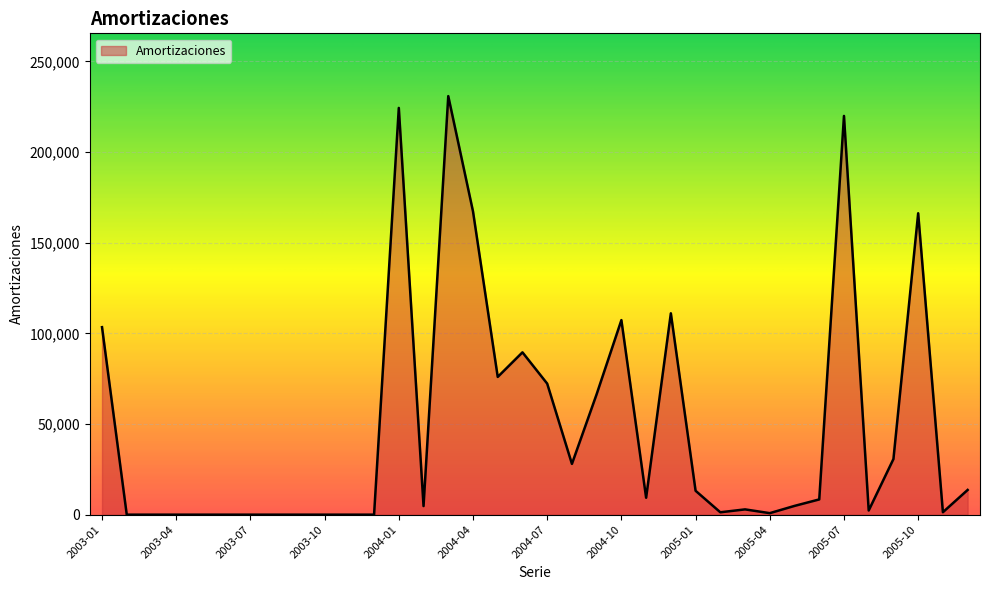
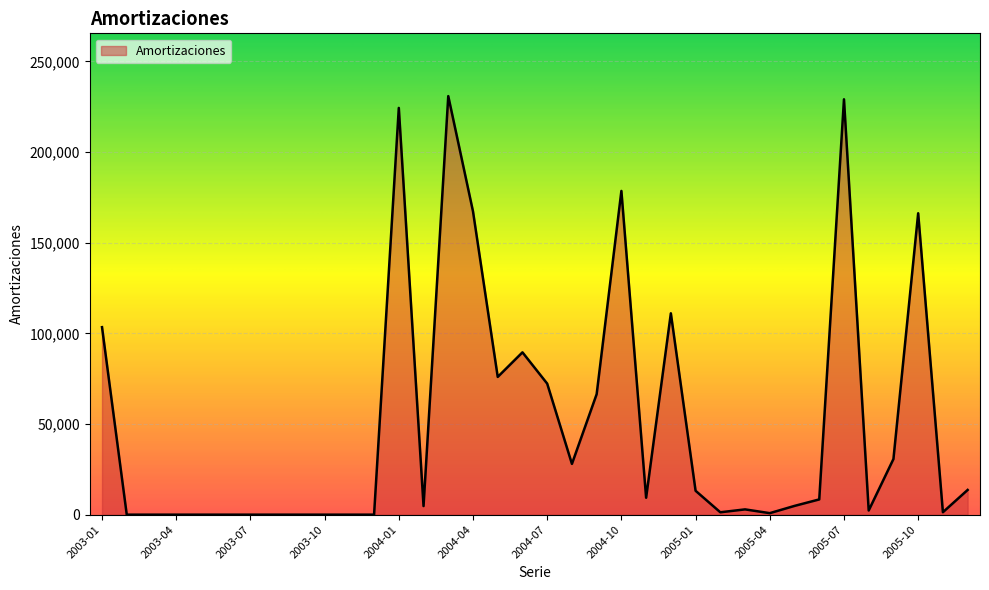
  {
    "2003-01": "103,000",
    "2003-04": "0",
    "2003-07": "0",
    "2003-10": "0",
    "2004-01": "224,000",
    "2004-04": "167,000",
    "2004-07": "72,000",
-   "2004-10": "107,000",
+   "2004-10": "179,000",
    "2005-01": "13,000",
    "2005-04": "1,000",
-   "2005-07": "220,000",
+   "2005-07": "229,000",
    "2005-10": "166,000"
  }
